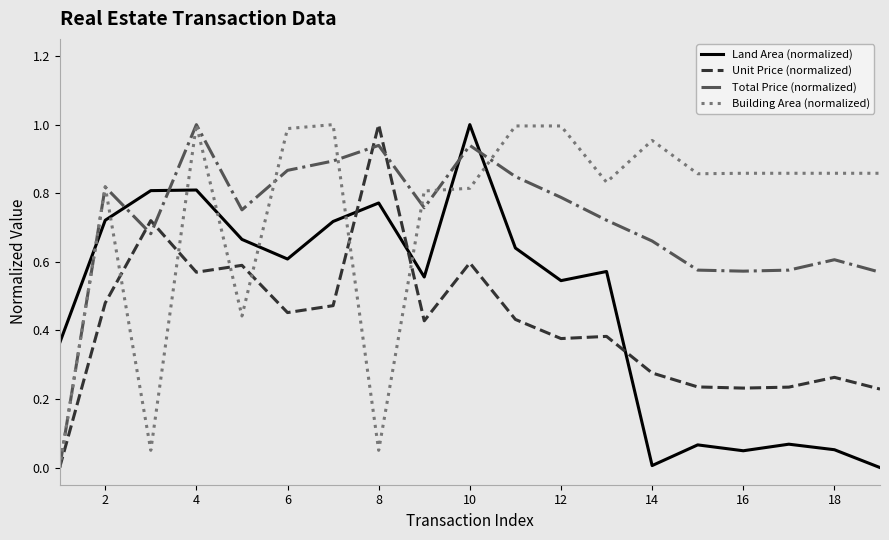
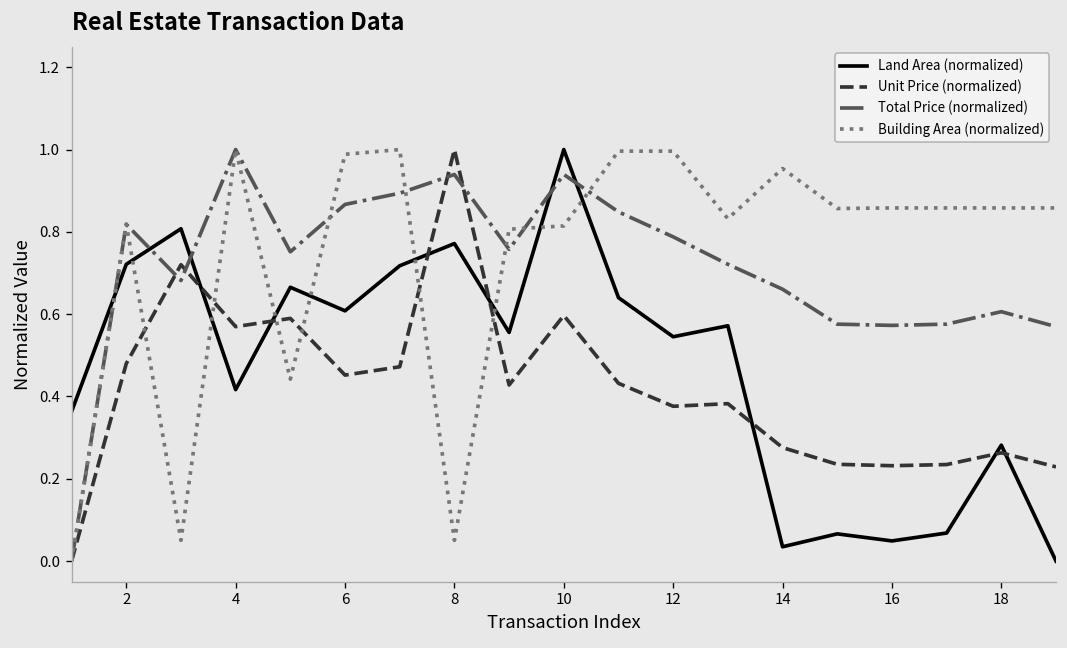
  {
    "Land Area (normalized)": {
      "2": 0.72,
-     "4": 0.81,
+     "4": 0.42,
      "6": 0.61,
      "8": 0.77,
      "10": 1.00,
      "12": 0.55,
-     "14": 0.01,
+     "14": 0.03,
      "16": 0.05,
-     "18": 0.05
+     "18": 0.28
    }
  }
